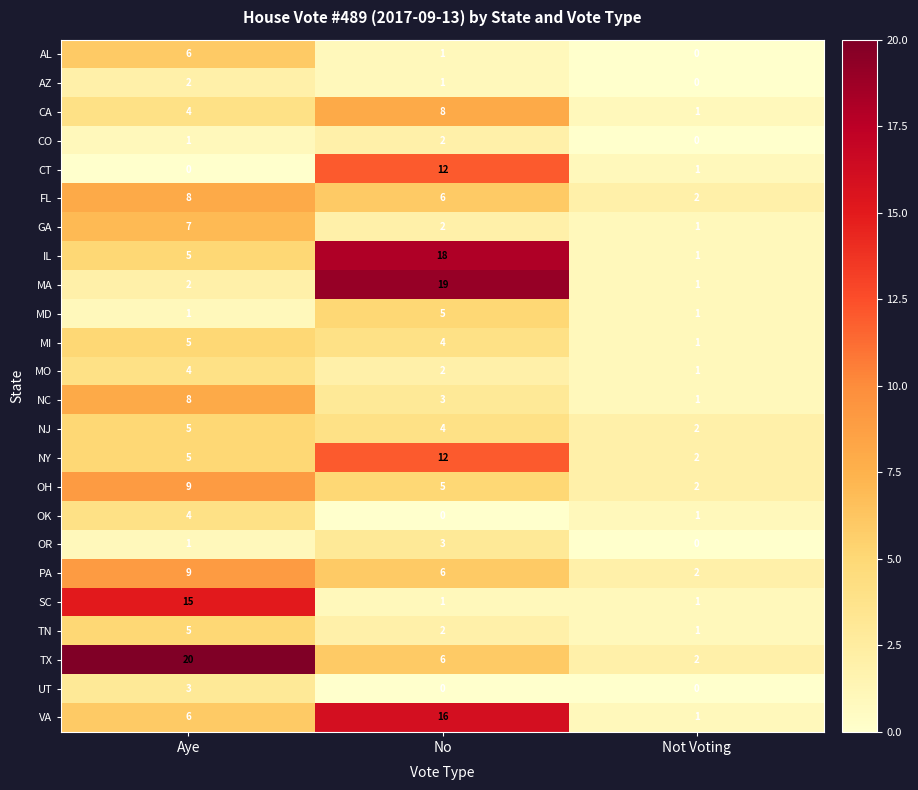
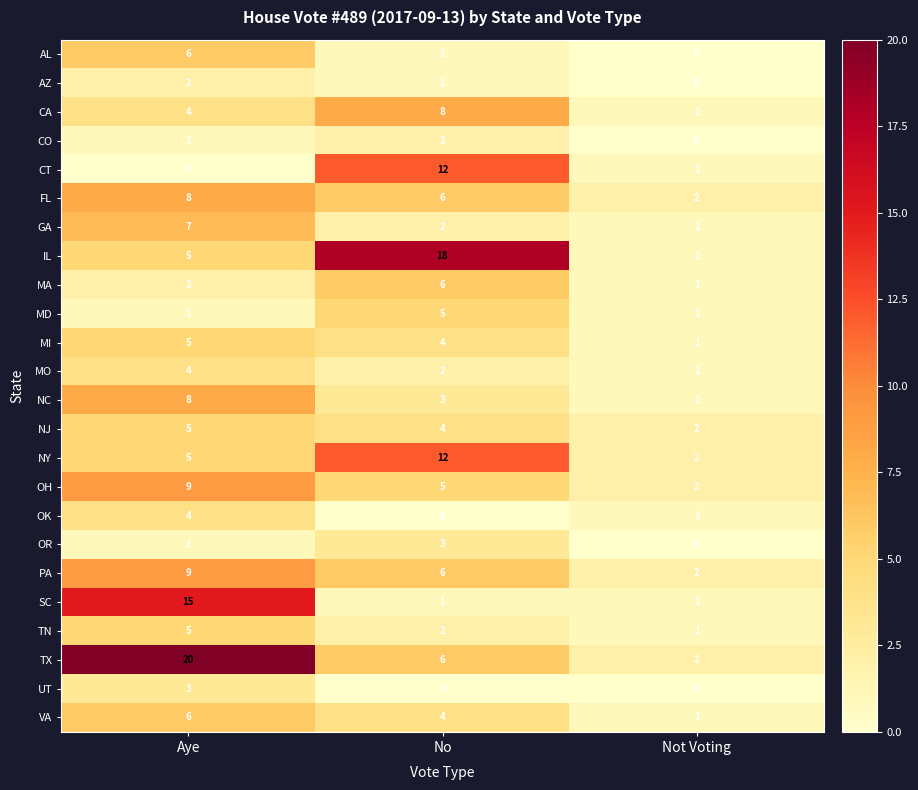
  {
    "AL": {
      "Aye": 6,
      "No": 1,
      "Not Voting": 0
    },
    "AZ": {
      "Aye": 2,
      "No": 1,
      "Not Voting": 0
    },
    "CA": {
      "Aye": 4,
      "No": 8,
      "Not Voting": 1
    },
    "CO": {
      "Aye": 1,
      "No": 2,
      "Not Voting": 0
    },
    "CT": {
      "Aye": 0,
      "No": 12,
      "Not Voting": 1
    },
    "FL": {
      "Aye": 8,
      "No": 6,
      "Not Voting": 2
    },
    "GA": {
      "Aye": 7,
      "No": 2,
      "Not Voting": 1
    },
    "IL": {
      "Aye": 5,
      "No": 18,
      "Not Voting": 1
    },
    "MA": {
      "Aye": 2,
-     "No": 19,
+     "No": 6,
      "Not Voting": 1
    },
    "MD": {
      "Aye": 1,
      "No": 5,
      "Not Voting": 1
    },
    "MI": {
      "Aye": 5,
      "No": 4,
      "Not Voting": 1
    },
    "MO": {
      "Aye": 4,
      "No": 2,
      "Not Voting": 1
    },
    "NC": {
      "Aye": 8,
      "No": 3,
      "Not Voting": 1
    },
    "NJ": {
      "Aye": 5,
      "No": 4,
      "Not Voting": 2
    },
    "NY": {
      "Aye": 5,
      "No": 12,
      "Not Voting": 2
    },
    "OH": {
      "Aye": 9,
      "No": 5,
      "Not Voting": 2
    },
    "OK": {
      "Aye": 4,
      "No": 0,
      "Not Voting": 1
    },
    "OR": {
      "Aye": 1,
      "No": 3,
      "Not Voting": 0
    },
    "PA": {
      "Aye": 9,
      "No": 6,
      "Not Voting": 2
    },
    "SC": {
      "Aye": 15,
      "No": 1,
      "Not Voting": 1
    },
    "TN": {
      "Aye": 5,
      "No": 2,
      "Not Voting": 1
    },
    "TX": {
      "Aye": 20,
      "No": 6,
      "Not Voting": 2
    },
    "UT": {
      "Aye": 3,
      "No": 0,
      "Not Voting": 0
    },
    "VA": {
      "Aye": 6,
-     "No": 16,
+     "No": 4,
      "Not Voting": 1
    }
  }
